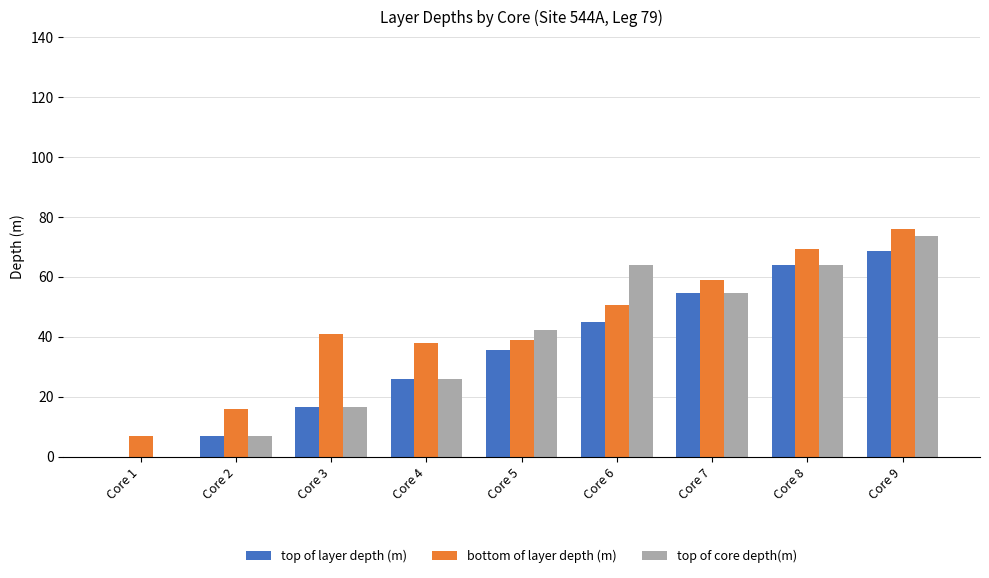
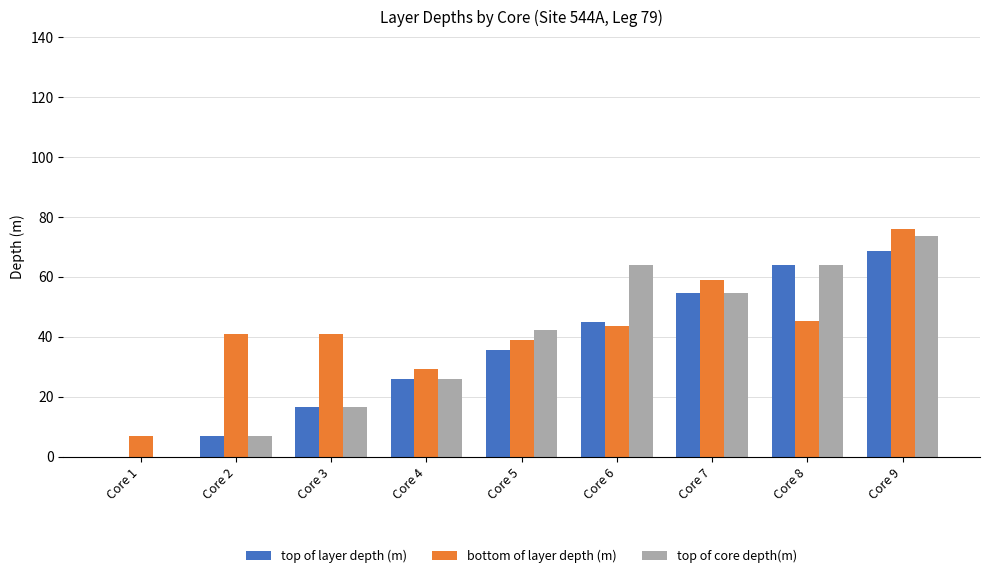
  {
    "top of layer depth (m)": {
      "Core 1": 0,
      "Core 2": 7,
      "Core 3": 17,
      "Core 4": 26,
      "Core 5": 36,
      "Core 6": 45,
      "Core 7": 55,
      "Core 8": 64,
      "Core 9": 69
    },
    "bottom of layer depth (m)": {
      "Core 1": 7,
-     "Core 2": 16,
+     "Core 2": 41,
      "Core 3": 41,
-     "Core 4": 38,
+     "Core 4": 29,
      "Core 5": 39,
-     "Core 6": 51,
+     "Core 6": 44,
      "Core 7": 59,
-     "Core 8": 69,
+     "Core 8": 45,
      "Core 9": 76
    },
    "top of core depth(m)": {
      "Core 1": 0,
      "Core 2": 7,
      "Core 3": 17,
      "Core 4": 26,
      "Core 5": 42,
      "Core 6": 64,
      "Core 7": 55,
      "Core 8": 64,
      "Core 9": 74
    }
  }
